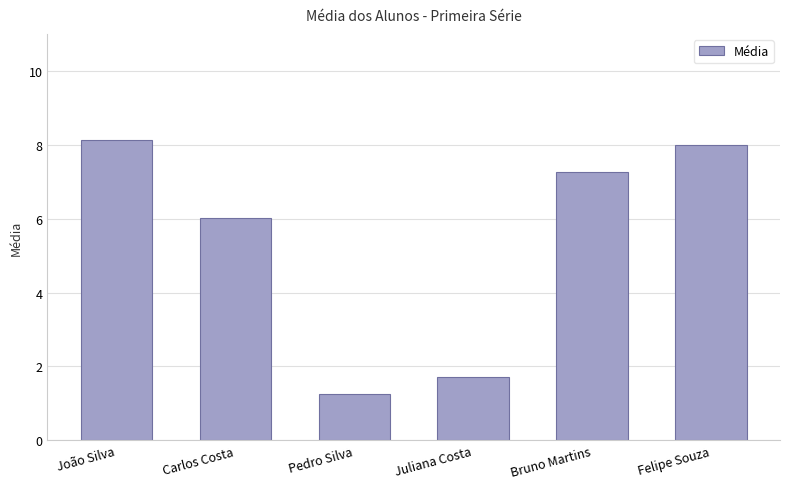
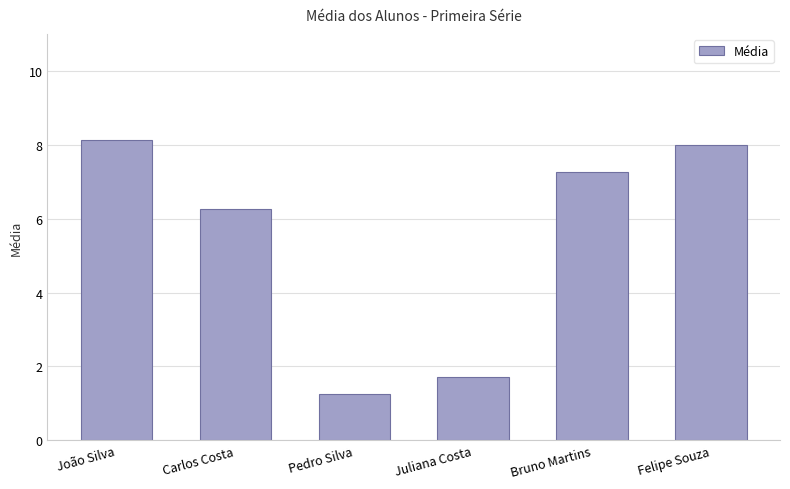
  {
    "João Silva": 8.1,
-   "Carlos Costa": 6.0,
+   "Carlos Costa": 6.3,
    "Pedro Silva": 1.3,
    "Juliana Costa": 1.7,
    "Bruno Martins": 7.3,
    "Felipe Souza": 8.0
  }
